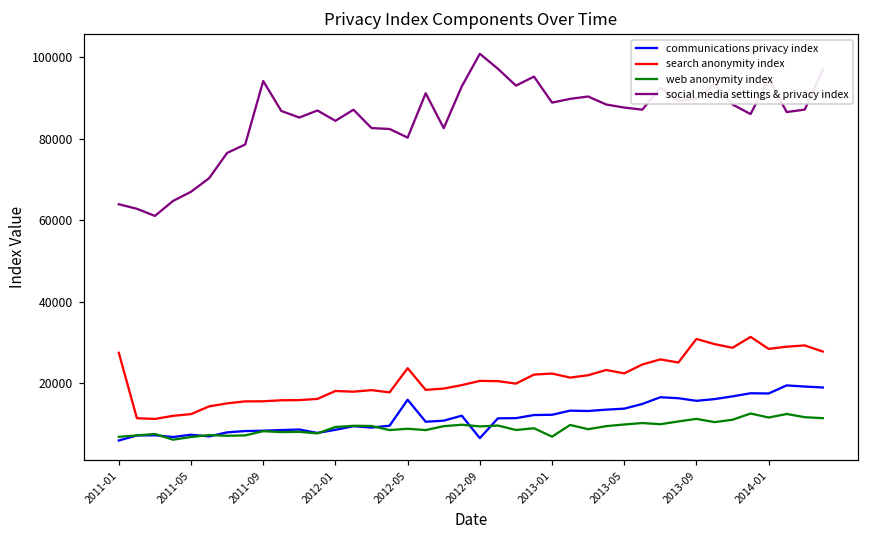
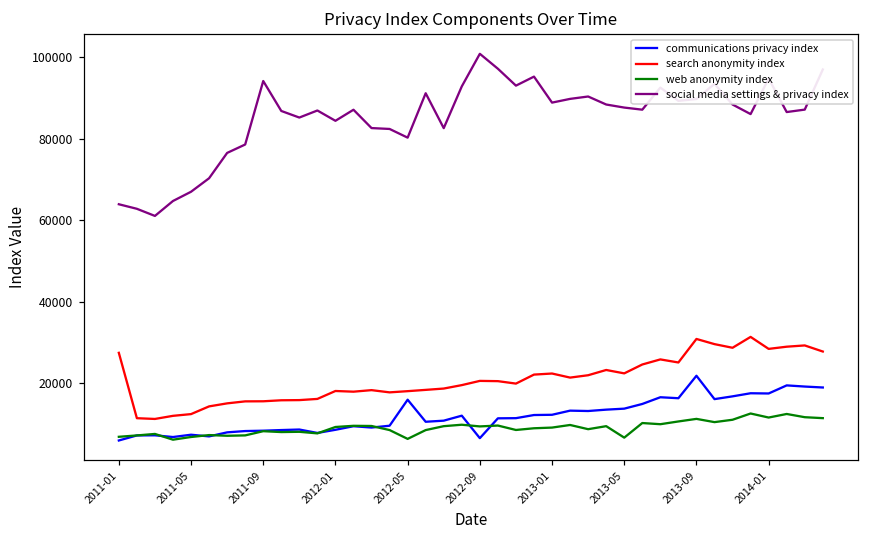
  {
    "communications privacy index": {
      "2011-01": 6000,
      "2012-05": 16000,
      "2012-09": 7000,
      "2013-01": 12000,
      "2013-05": 14000,
-     "2013-09": 16000,
+     "2013-09": 22000,
      "2014-01": 17000
    },
    "search anonymity index": {
      "2011-01": 27000,
      "2011-05": 12000,
      "2011-09": 16000,
      "2012-01": 18000,
-     "2012-05": 24000,
+     "2012-05": 18000,
      "2012-09": 21000,
      "2013-01": 22000,
      "2013-05": 22000,
      "2013-09": 31000,
      "2014-01": 28000
    },
    "web anonymity index": {
      "2011-01": 7000,
-     "2012-05": 9000,
+     "2012-05": 6000,
      "2012-09": 9000,
-     "2013-01": 7000,
-     "2013-05": 10000,
+     "2013-01": 9000,
+     "2013-05": 7000,
      "2013-09": 11000,
      "2014-01": 12000
    },
    "social media settings & privacy index": {
      "2011-01": 64000,
      "2011-05": 67000,
      "2011-09": 94000,
      "2012-01": 84000,
      "2012-05": 80000,
      "2012-09": 101000,
      "2013-01": 89000,
      "2013-05": 88000
    }
  }
